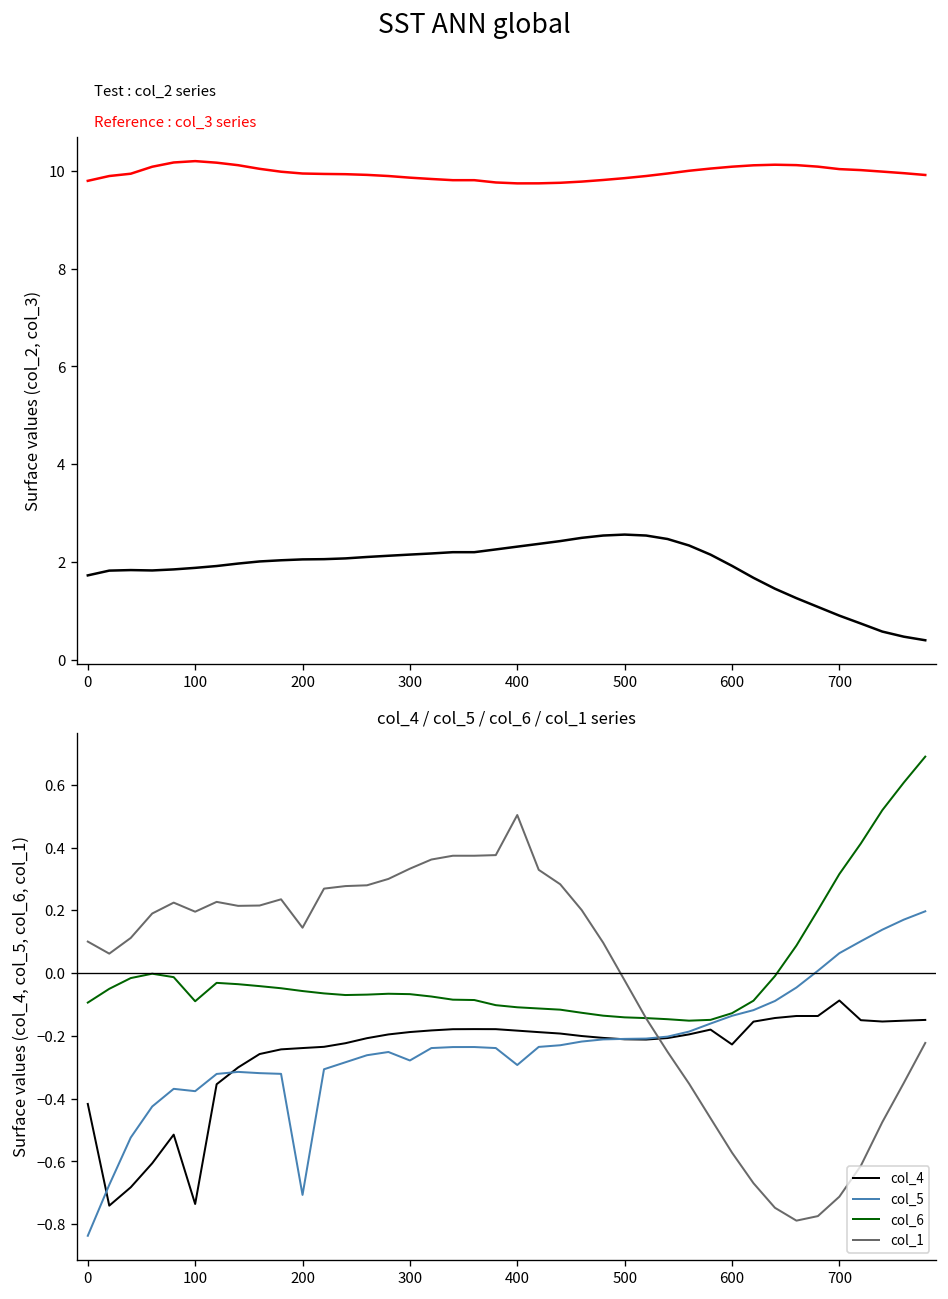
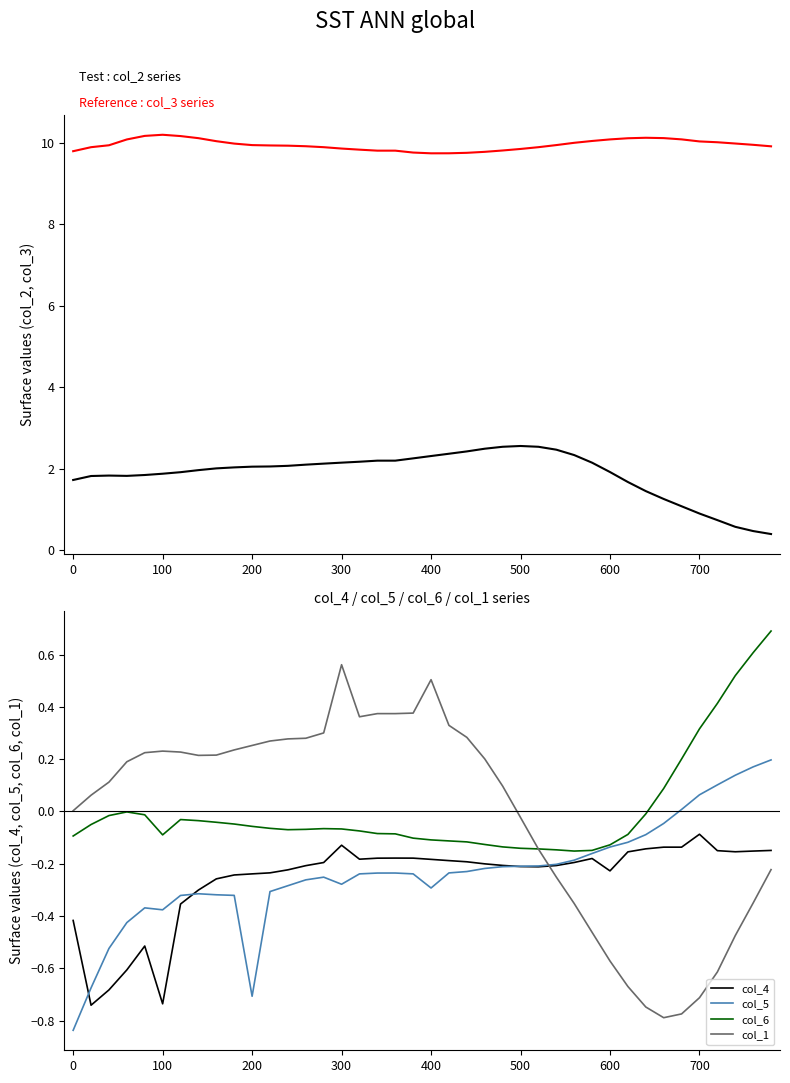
  {
    "col_4 / col_5 / col_6 / col_1 series": {
      "col_4": {
        "0": -0.42,
        "100": -0.74,
        "200": -0.24,
-       "300": -0.19,
+       "300": -0.13,
        "400": -0.18,
        "600": -0.23,
        "700": -0.09
      },
      "col_5": {
        "0": -0.84,
        "100": -0.38,
        "200": -0.71,
        "300": -0.28,
        "400": -0.29,
        "700": 0.06
      },
      "col_6": {
        "0": -0.09,
        "100": -0.09,
        "200": -0.06,
        "300": -0.07,
        "400": -0.11,
        "500": -0.14,
        "700": 0.32
      },
      "col_1": {
-       "0": 0.10,
-       "100": 0.20,
-       "200": 0.14,
-       "300": 0.33,
+       "0": 0.00,
+       "100": 0.23,
+       "200": 0.25,
+       "300": 0.56,
        "400": 0.50,
        "500": -0.02,
        "600": -0.57,
        "700": -0.71
      }
    }
  }
